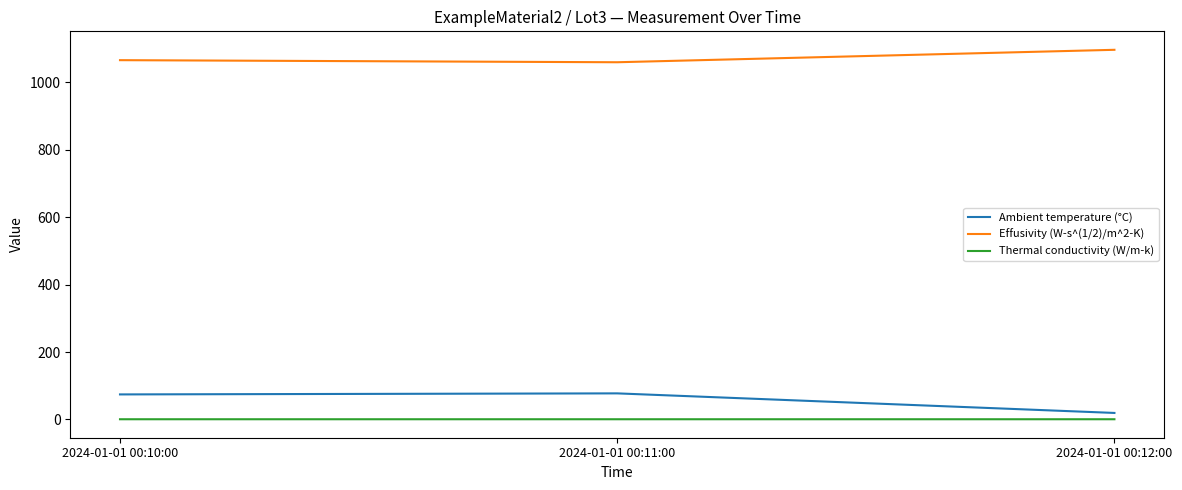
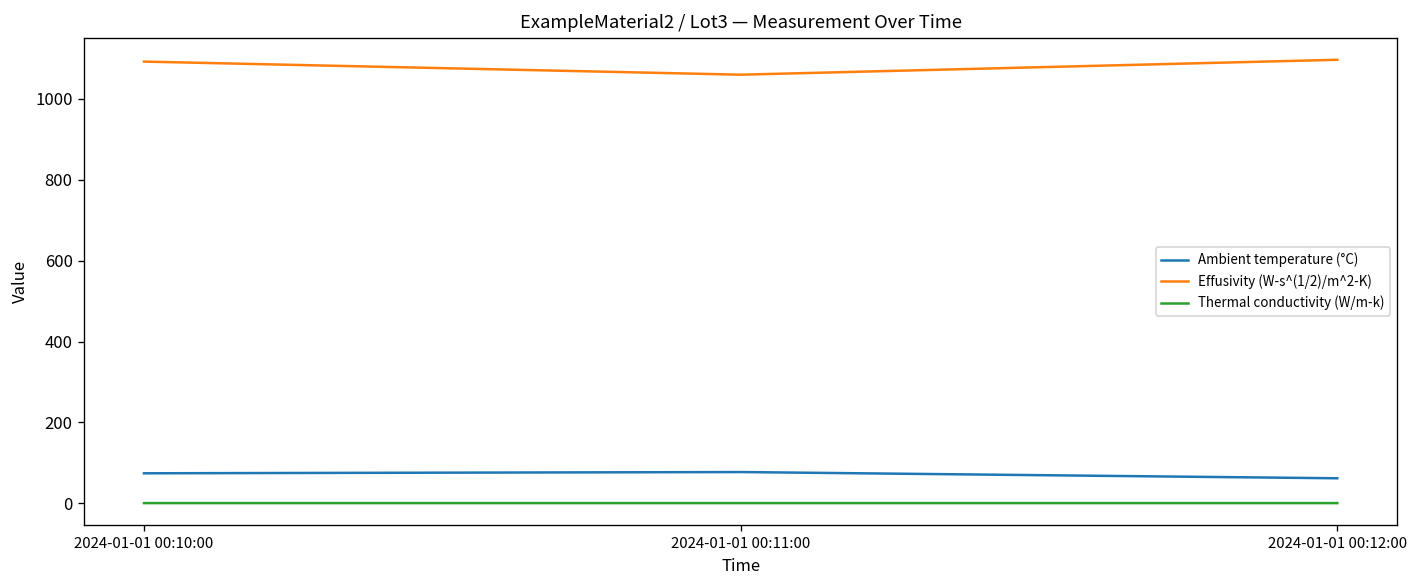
  {
    "Ambient temperature (°C)": {
      "2024-01-01 00:10:00": 70,
      "2024-01-01 00:11:00": 80,
-     "2024-01-01 00:12:00": 20
+     "2024-01-01 00:12:00": 60
    },
    "Effusivity (W-s^(1/2)/m^2-K)": {
-     "2024-01-01 00:10:00": 1070,
+     "2024-01-01 00:10:00": 1090,
      "2024-01-01 00:11:00": 1060,
      "2024-01-01 00:12:00": 1100
    },
    "Thermal conductivity (W/m-k)": {
      "2024-01-01 00:10:00": 0,
      "2024-01-01 00:11:00": 0,
      "2024-01-01 00:12:00": 0
    }
  }
